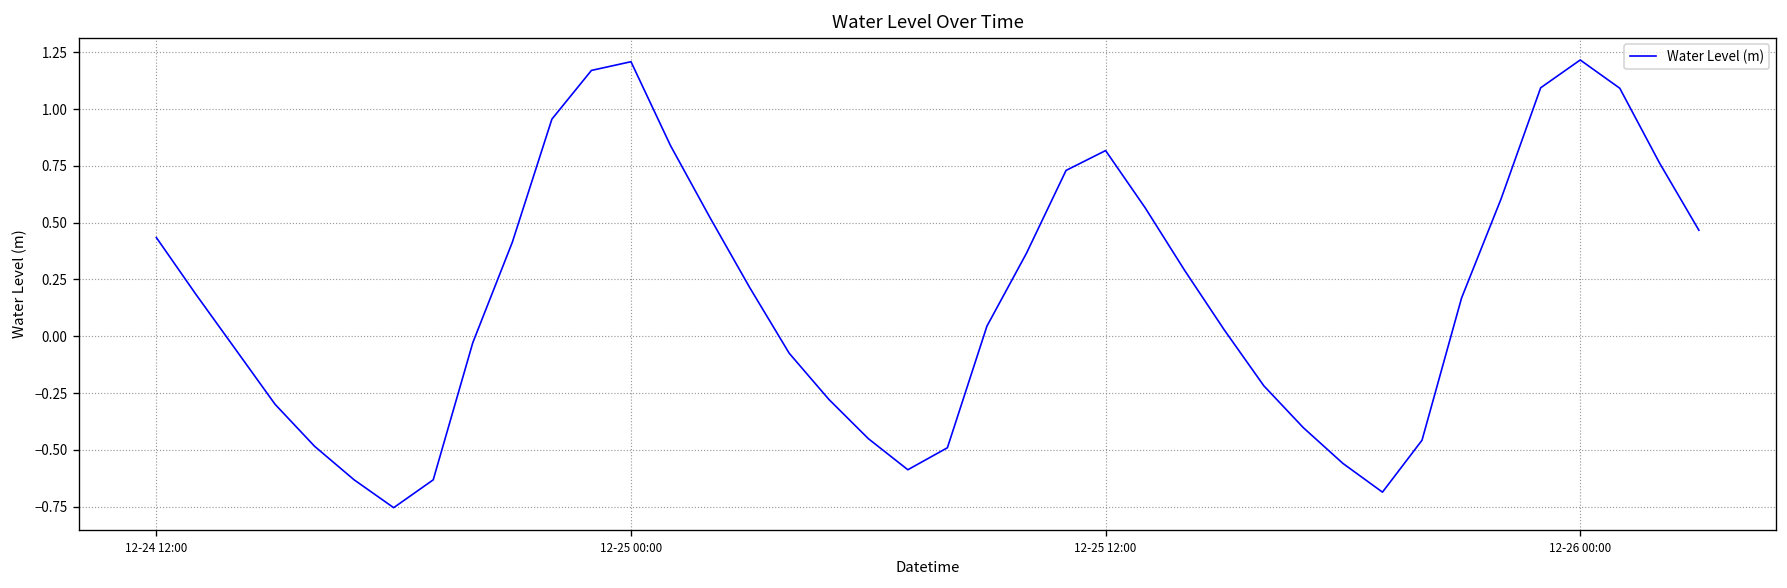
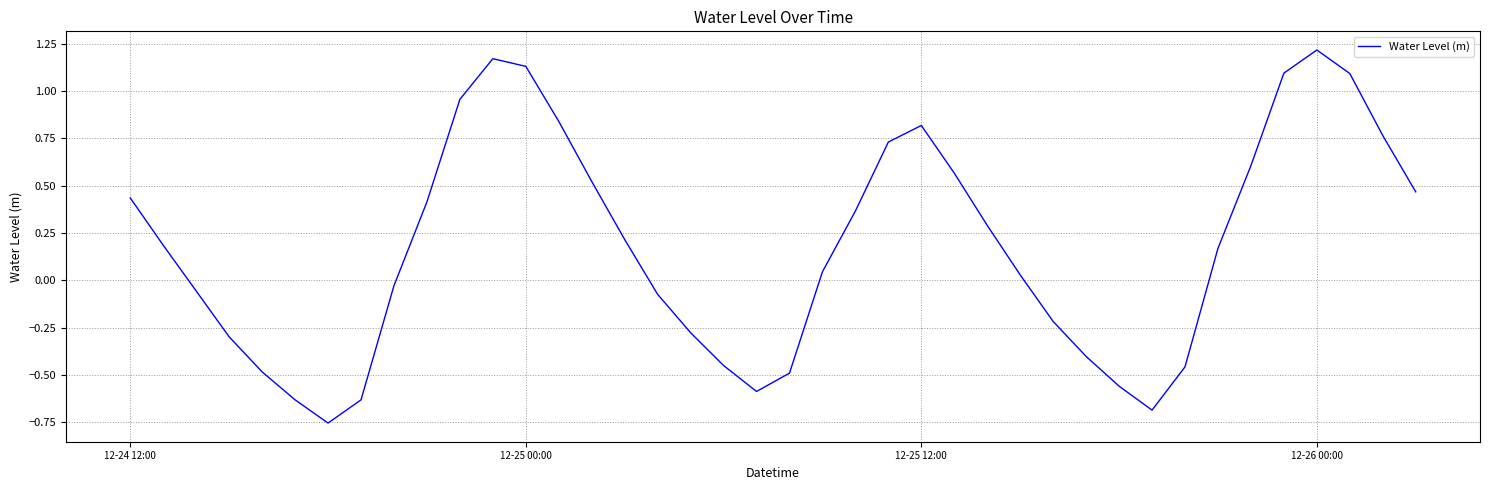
  {
    "12-24 12:00": 0.43,
-   "12-25 00:00": 1.21,
+   "12-25 00:00": 1.13,
    "12-25 12:00": 0.82,
    "12-26 00:00": 1.22
  }
